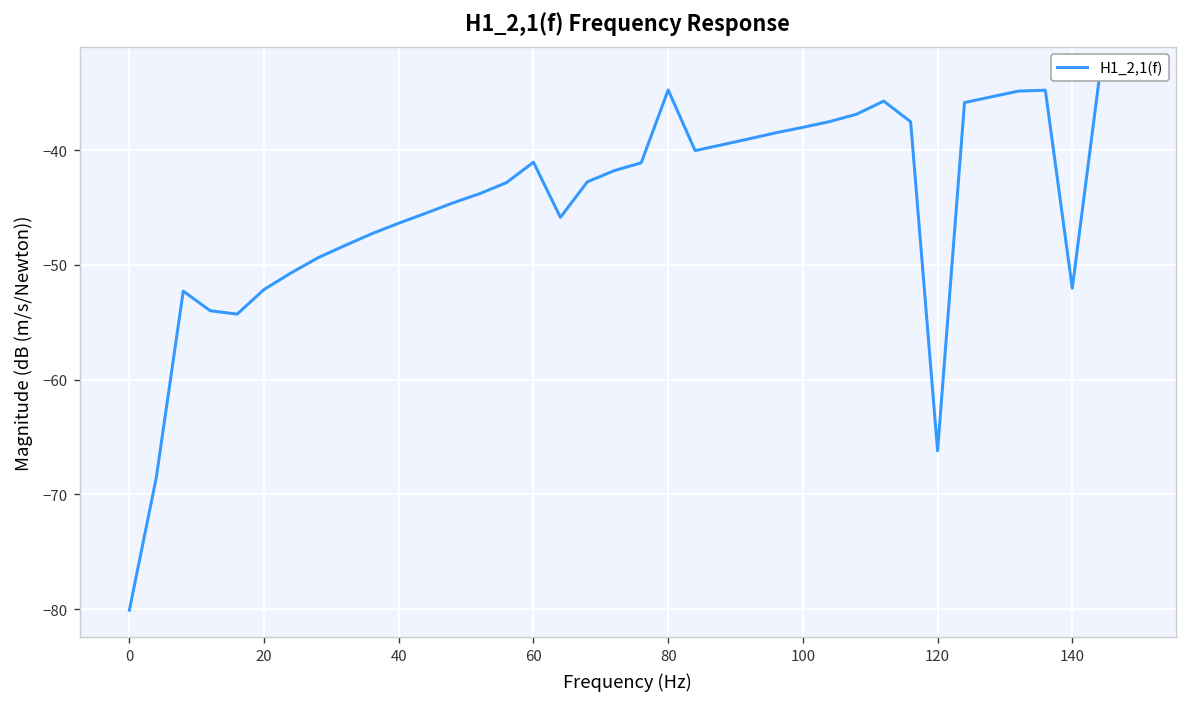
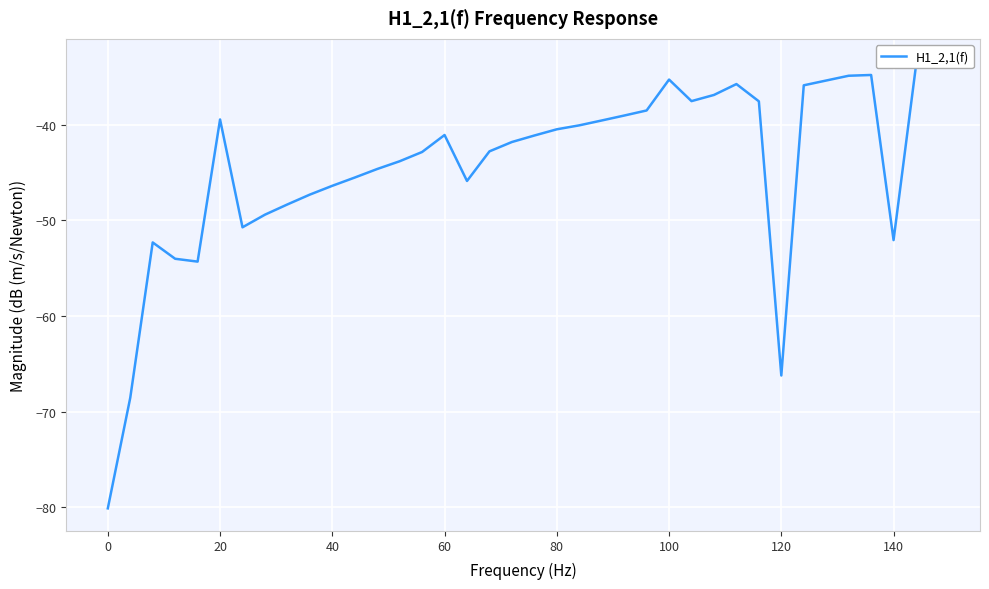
  {
    "0": -80,
-   "20": -52,
+   "20": -39,
    "40": -46,
    "60": -41,
-   "80": -35,
-   "100": -38,
+   "80": -40,
+   "100": -35,
    "120": -66,
    "140": -52
  }
